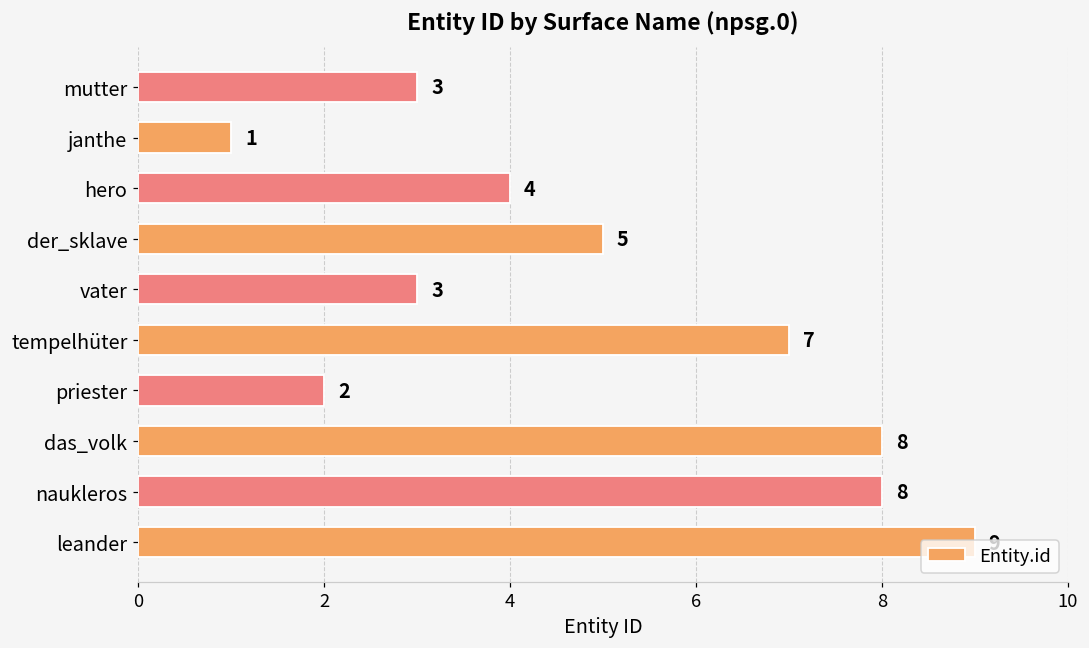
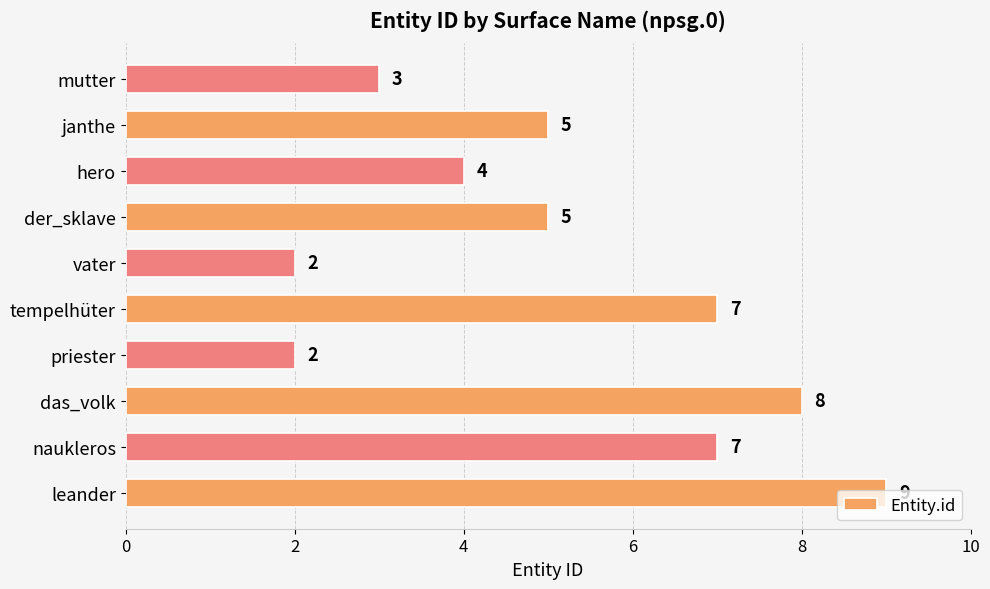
  {
    "mutter": 3,
-   "janthe": 1,
+   "janthe": 5,
    "hero": 4,
    "der_sklave": 5,
-   "vater": 3,
+   "vater": 2,
    "tempelhüter": 7,
    "priester": 2,
    "das_volk": 8,
-   "naukleros": 8
+   "naukleros": 7
  }
